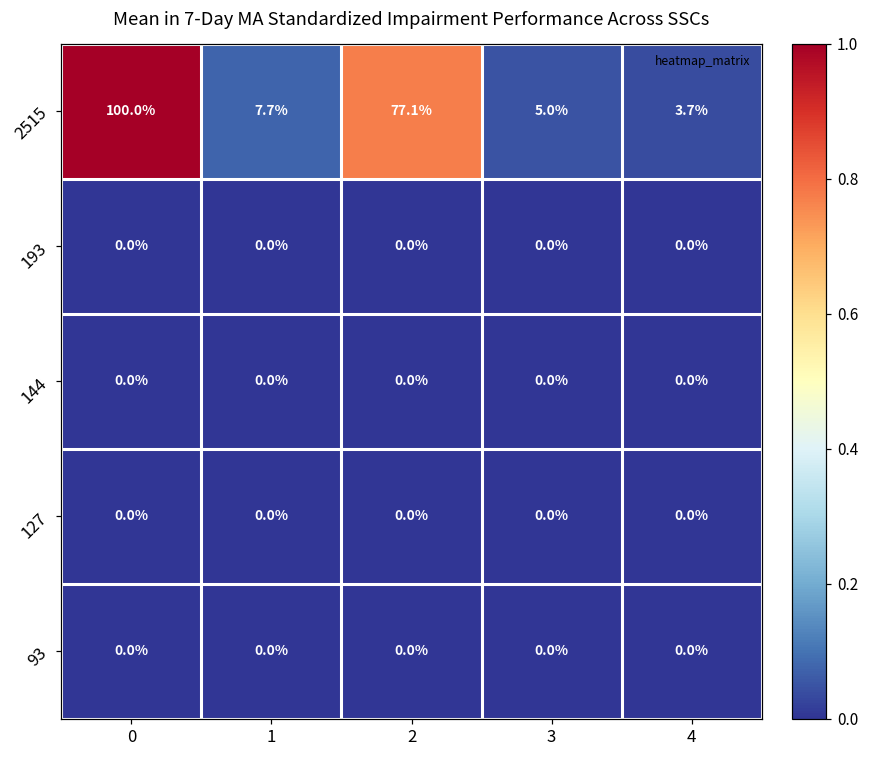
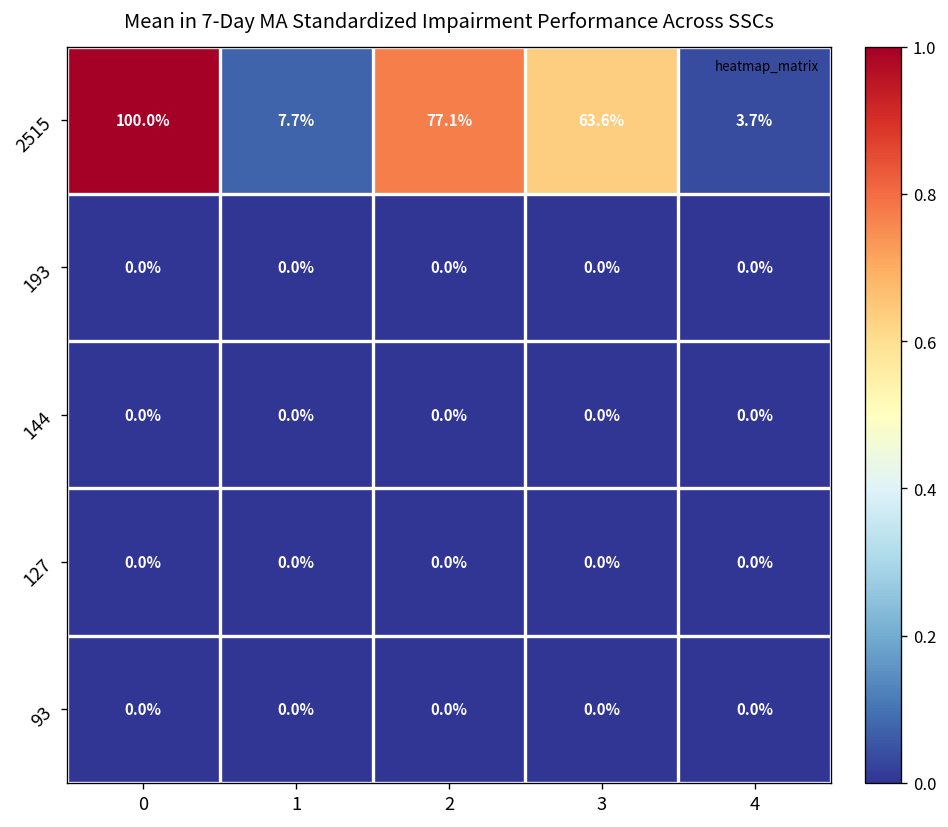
  {
    "2515": {
      "0": "100.0%",
      "1": "7.7%",
      "2": "77.1%",
-     "3": "5.0%",
+     "3": "63.6%",
      "4": "3.7%"
    },
    "193": {
      "0": "0.0%",
      "1": "0.0%",
      "2": "0.0%",
      "3": "0.0%",
      "4": "0.0%"
    },
    "144": {
      "0": "0.0%",
      "1": "0.0%",
      "2": "0.0%",
      "3": "0.0%",
      "4": "0.0%"
    },
    "127": {
      "0": "0.0%",
      "1": "0.0%",
      "2": "0.0%",
      "3": "0.0%",
      "4": "0.0%"
    },
    "93": {
      "0": "0.0%",
      "1": "0.0%",
      "2": "0.0%",
      "3": "0.0%",
      "4": "0.0%"
    }
  }
